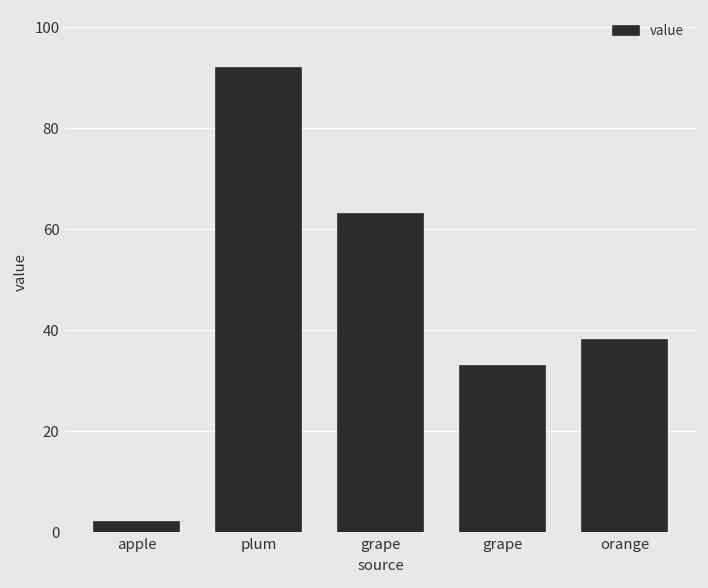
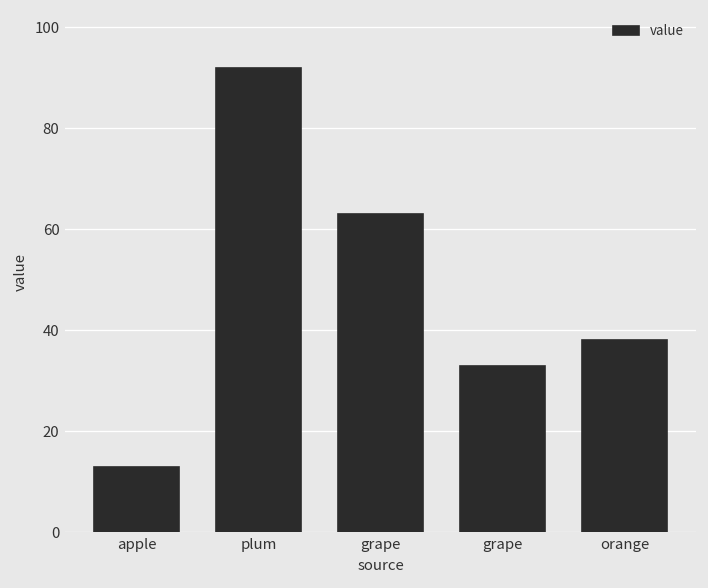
  {
-   "apple": 2,
+   "apple": 13,
    "plum": 92,
    "orange": 38
  }
